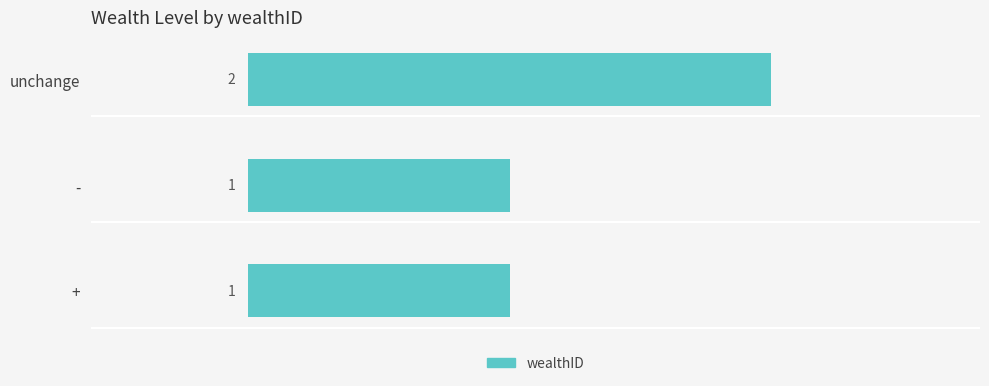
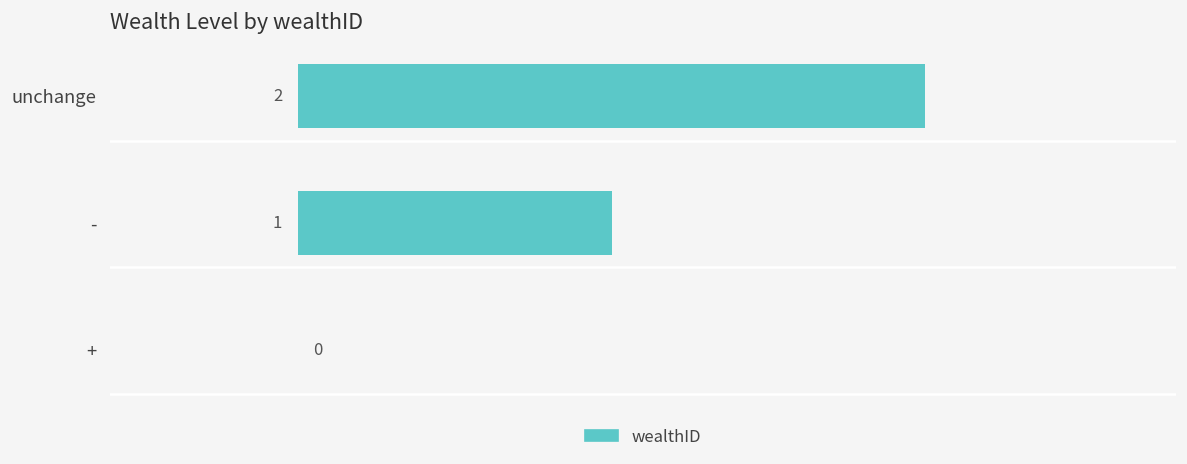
  {
-   "+": 1
+   "+": 0
  }
